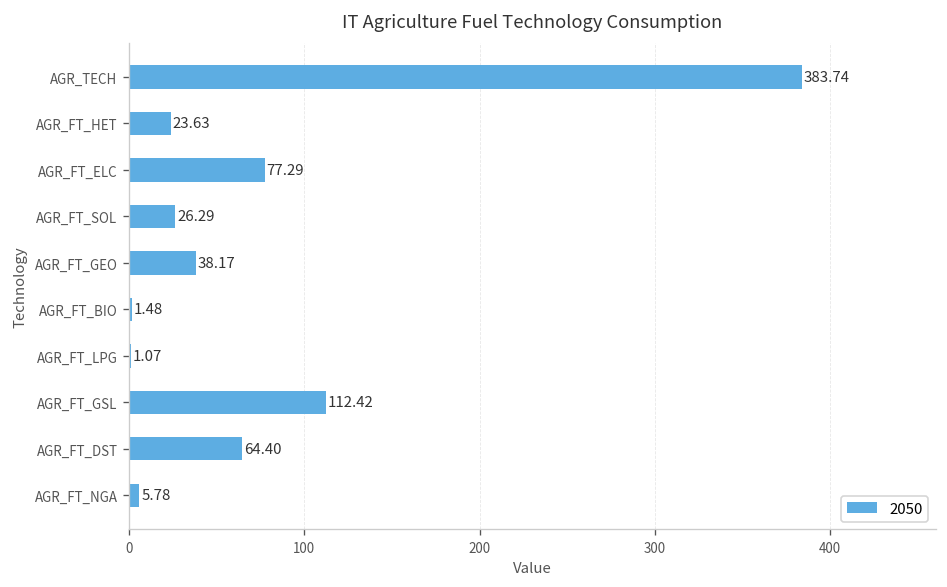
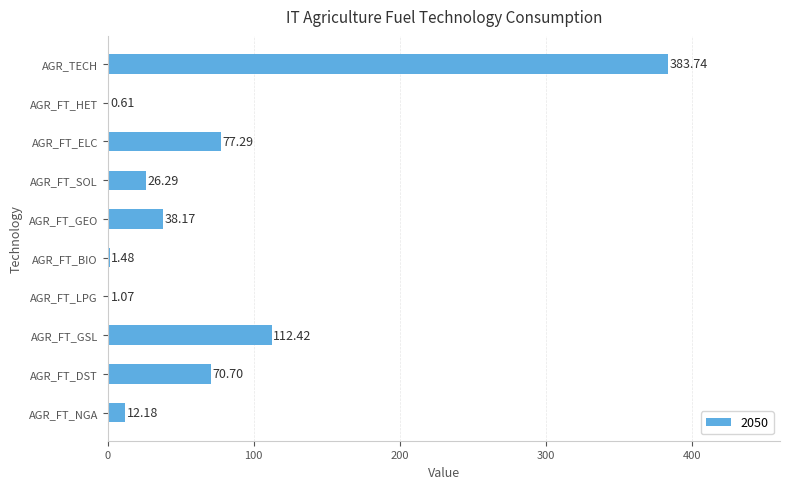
  {
    "AGR_TECH": 383.74,
-   "AGR_FT_HET": 23.63,
+   "AGR_FT_HET": 0.61,
    "AGR_FT_ELC": 77.29,
    "AGR_FT_SOL": 26.29,
    "AGR_FT_GEO": 38.17,
    "AGR_FT_BIO": 1.48,
    "AGR_FT_LPG": 1.07,
    "AGR_FT_GSL": 112.42,
-   "AGR_FT_DST": 64.40,
-   "AGR_FT_NGA": 5.78
+   "AGR_FT_DST": 70.70,
+   "AGR_FT_NGA": 12.18
  }
